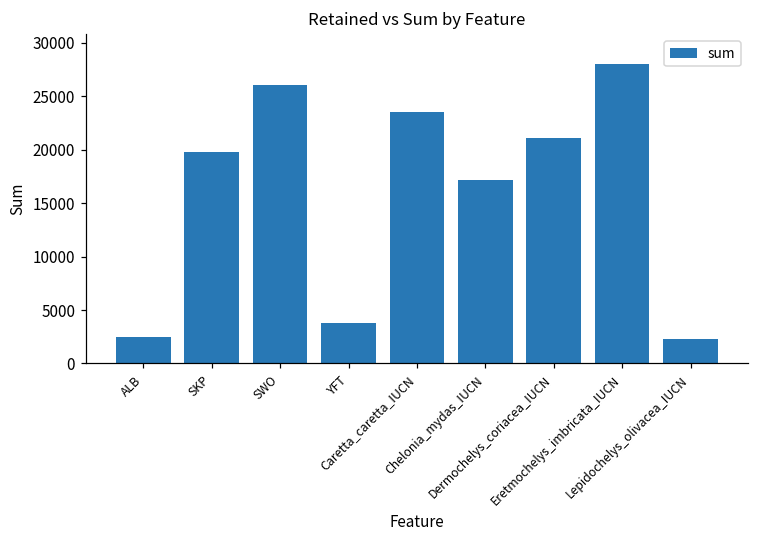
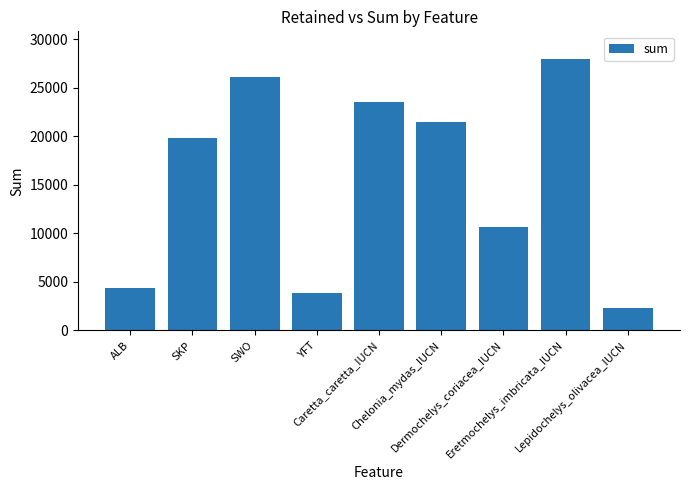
  {
-   "ALB": 3000,
+   "ALB": 4000,
    "SKP": 20000,
    "SWO": 26000,
    "YFT": 4000,
    "Caretta_caretta_IUCN": 24000,
-   "Chelonia_mydas_IUCN": 17000,
-   "Dermochelys_coriacea_IUCN": 21000,
+   "Chelonia_mydas_IUCN": 21000,
+   "Dermochelys_coriacea_IUCN": 11000,
    "Eretmochelys_imbricata_IUCN": 28000,
    "Lepidochelys_olivacea_IUCN": 2000
  }
